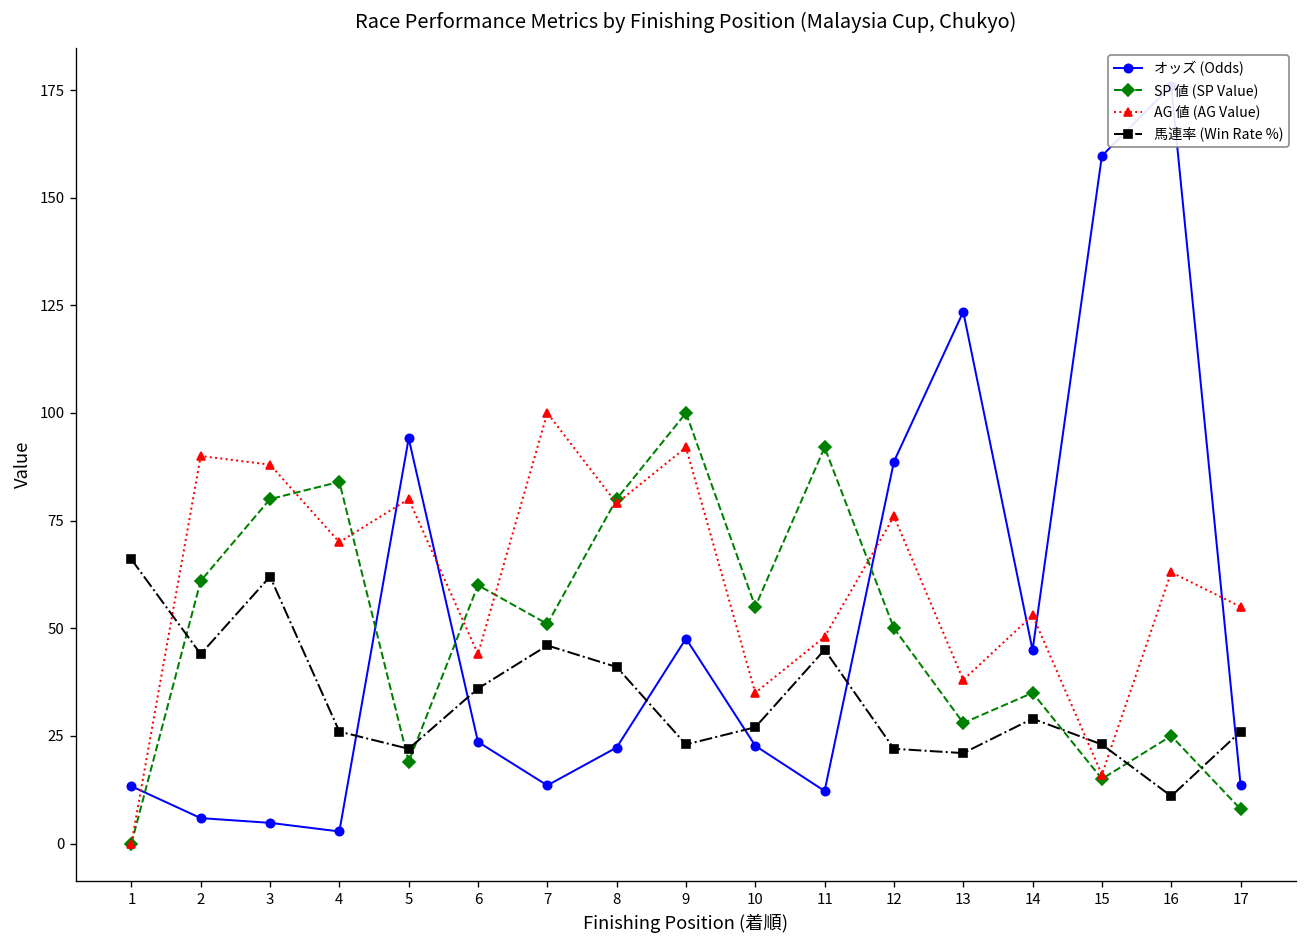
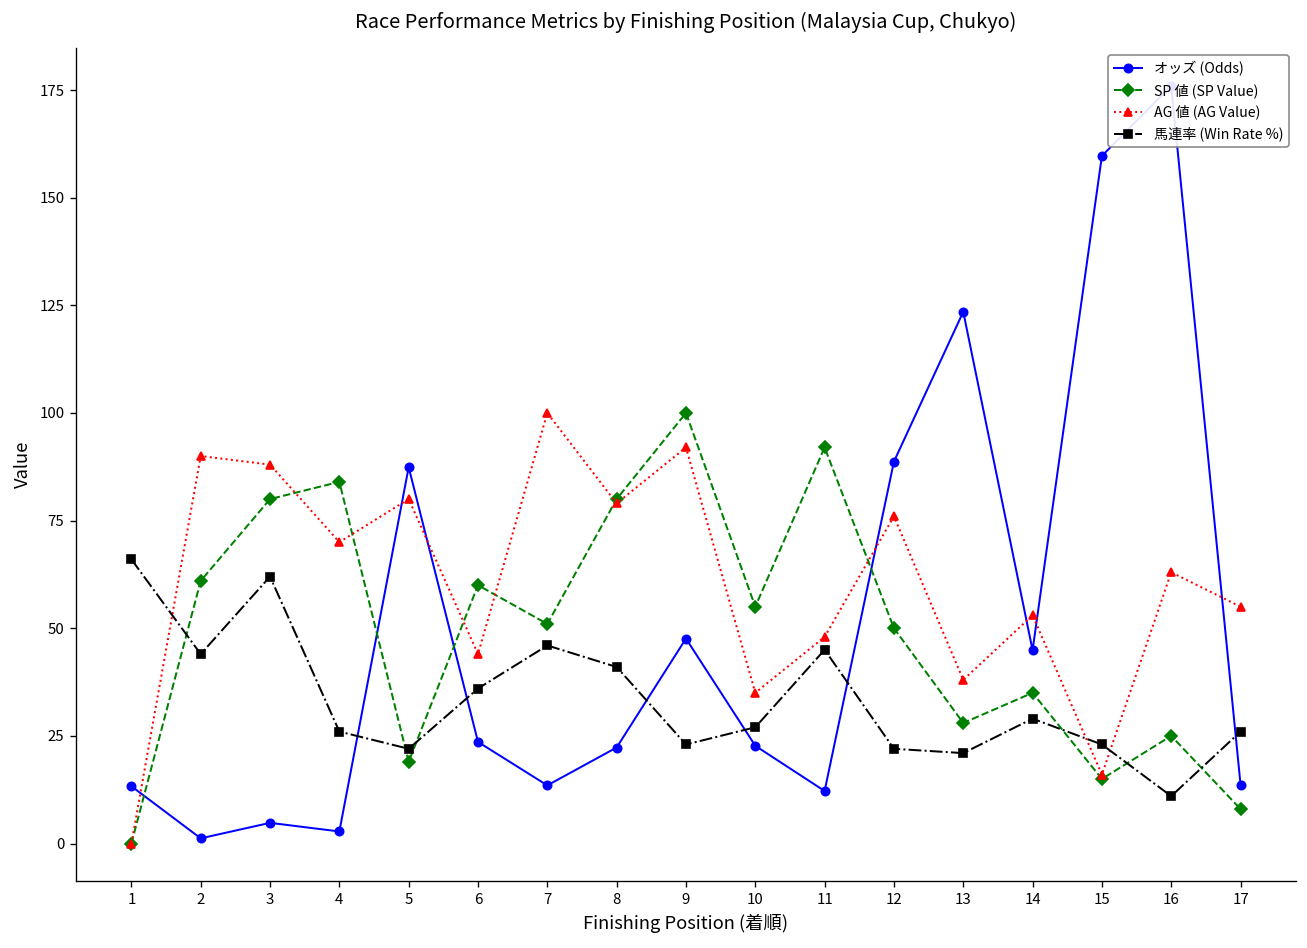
  {
    "オッズ (Odds)": {
      "1": 13,
-     "2": 6,
+     "2": 1,
      "3": 5,
      "4": 3,
-     "5": 94,
+     "5": 87,
      "6": 24,
      "7": 14,
      "8": 22,
      "9": 48,
      "10": 23,
      "11": 12,
      "12": 89,
      "13": 124,
      "14": 45,
      "15": 160,
      "17": 14
    },
    "SP 値 (SP Value)": {
      "2": 61,
      "3": 80,
      "4": 84,
      "5": 19,
      "6": 60,
      "7": 51,
      "8": 80,
      "9": 100,
      "10": 55,
      "11": 92,
      "12": 50,
      "13": 28,
      "14": 35,
      "15": 15,
      "16": 25,
      "17": 8
    },
    "AG 値 (AG Value)": {
      "2": 90,
      "3": 88,
      "4": 70,
      "5": 80,
      "6": 44,
      "7": 100,
      "8": 79,
      "9": 92,
      "10": 35,
      "11": 48,
      "12": 76,
      "13": 38,
      "14": 53,
      "15": 16,
      "16": 63,
      "17": 55
    },
    "馬連率 (Win Rate %)": {
      "1": 66,
      "2": 44,
      "3": 62,
      "4": 26,
      "5": 22,
      "6": 36,
      "7": 46,
      "8": 41,
      "9": 23,
      "10": 27,
      "11": 45,
      "12": 22,
      "13": 21,
      "14": 29,
      "15": 23,
      "16": 11,
      "17": 26
    }
  }
